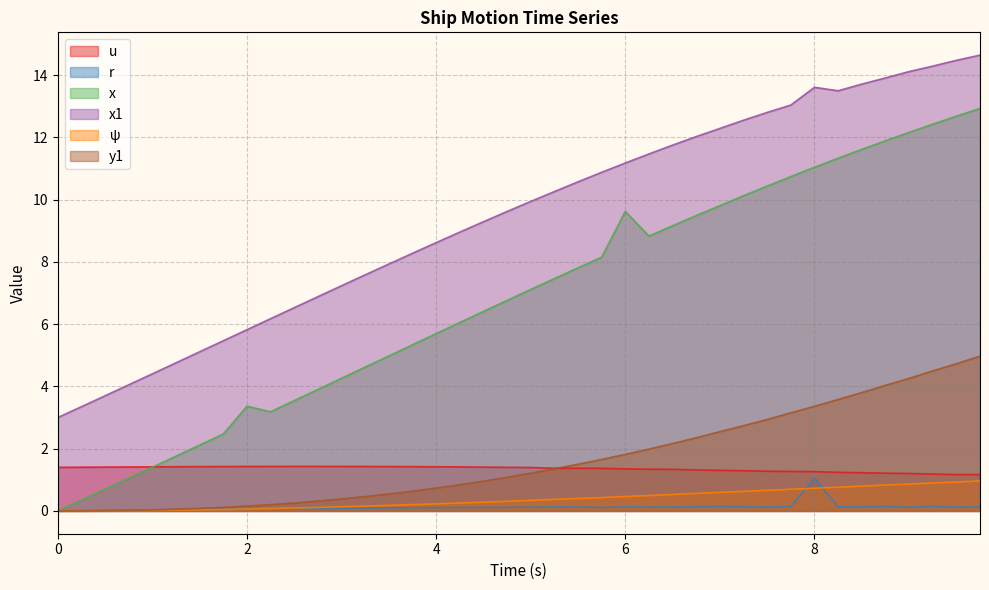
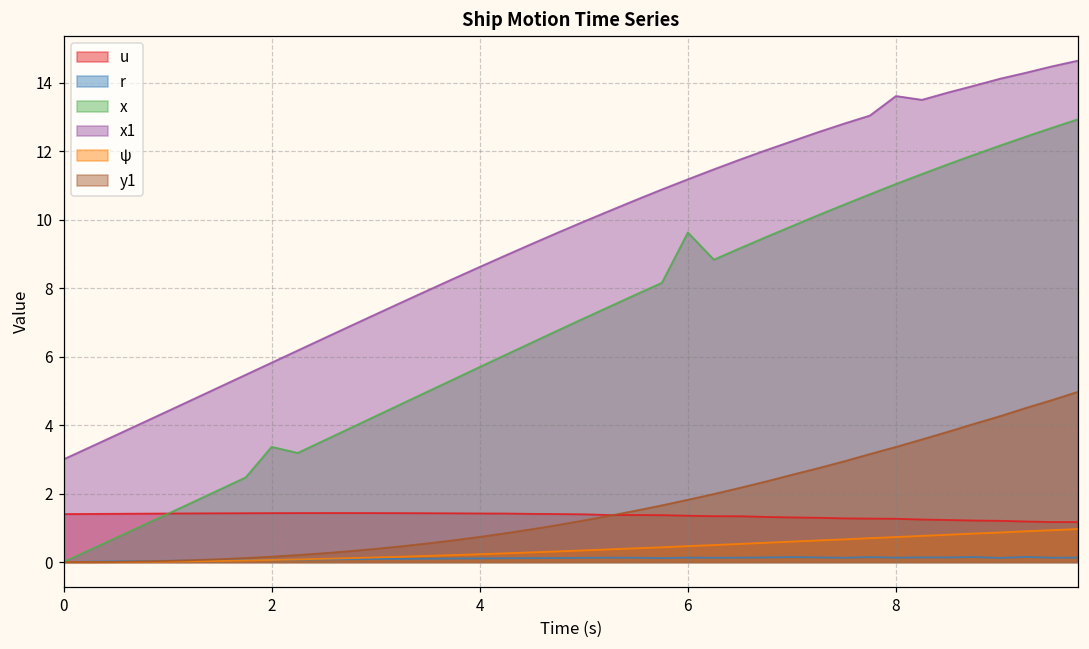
  {
    "r": {
      "4": 0.1,
      "6": 0.1,
-     "8": 1.1
+     "8": 0.1
    },
    "x": {
      "2": 3.4,
      "4": 5.7,
      "6": 9.6,
      "8": 11.0
    },
    "x1": {
      "0": 3.0,
      "2": 5.8,
      "4": 8.6,
      "6": 11.2,
      "8": 13.6
    },
    "ψ": {
      "4": 0.2,
      "6": 0.5,
      "8": 0.7
    }
  }
